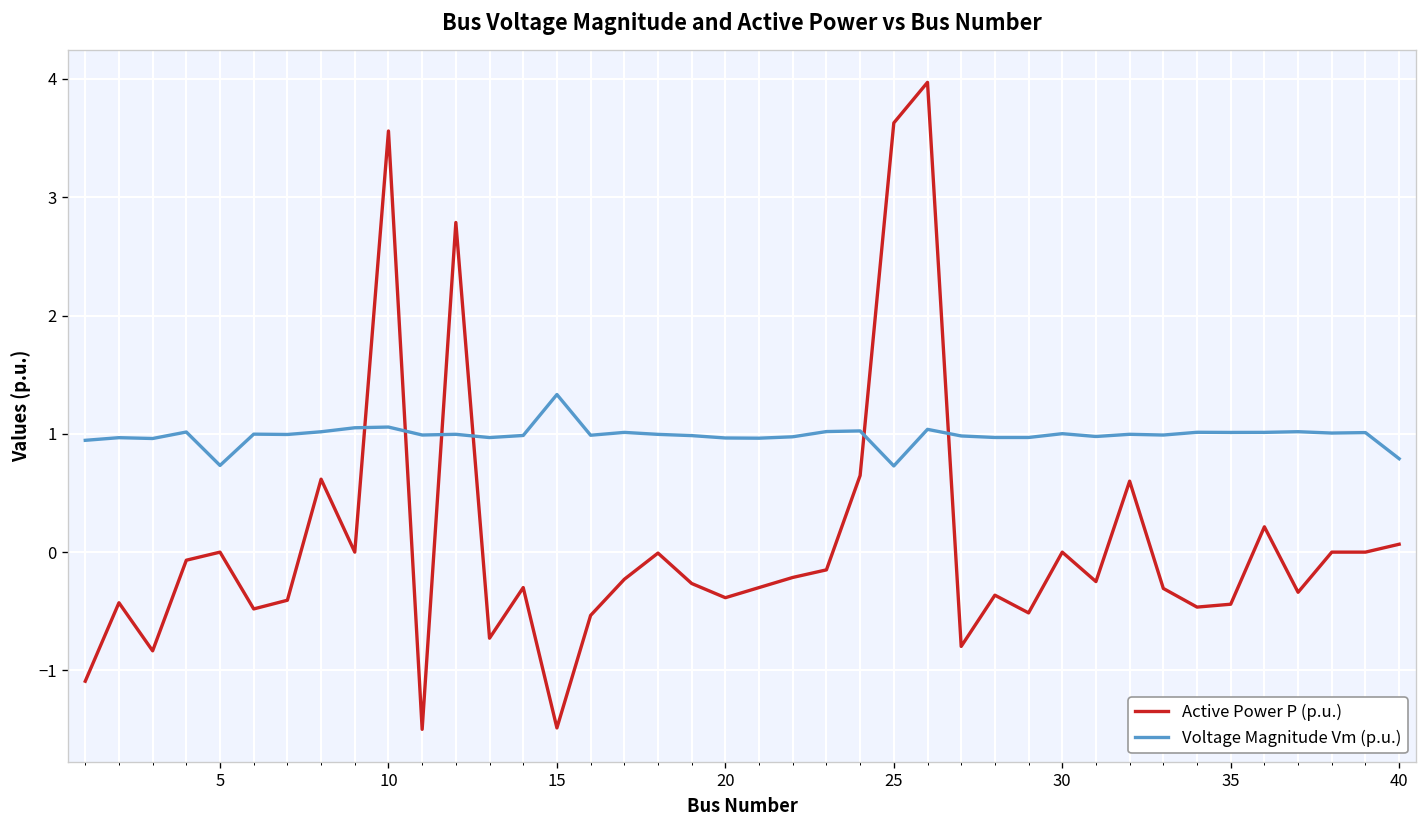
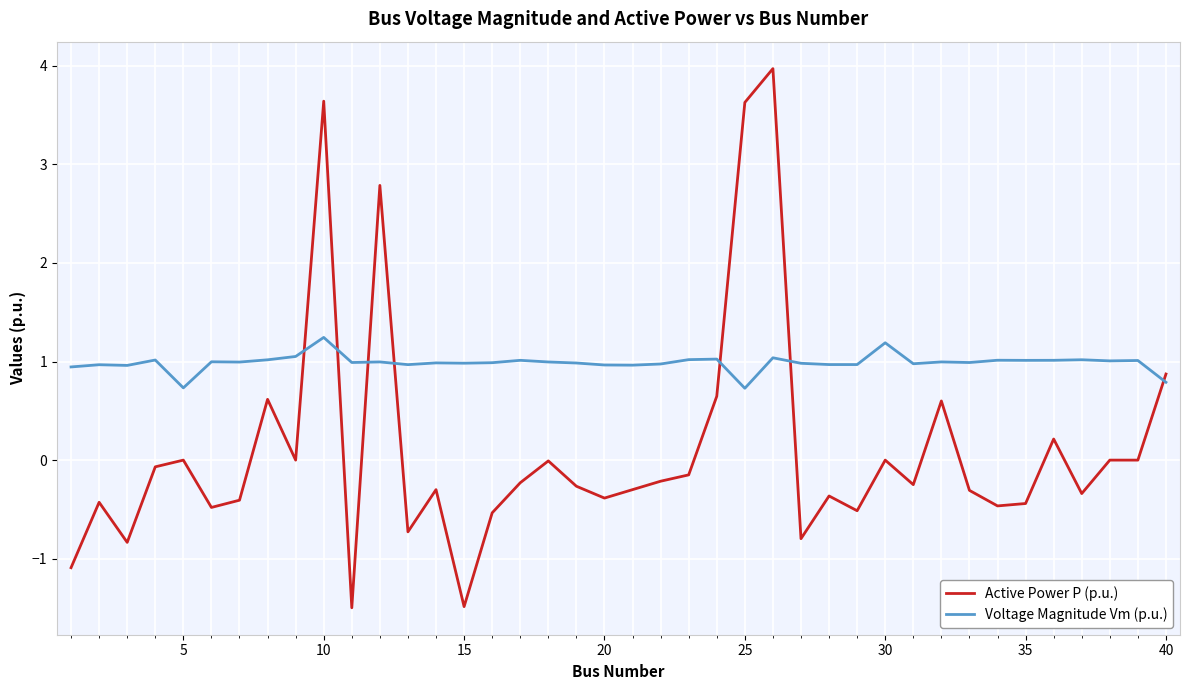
  {
    "Active Power P (p.u.)": {
      "5": 0.0,
-     "10": 3.56,
+     "10": 3.64,
      "15": -1.5,
      "20": -0.4,
      "25": 3.6,
      "30": 0.0,
      "35": -0.4,
-     "40": 0.1
+     "40": 0.9
    },
    "Voltage Magnitude Vm (p.u.)": {
      "5": 0.7,
-     "10": 1.1,
-     "15": 1.3,
+     "10": 1.2,
+     "15": 1.0,
      "20": 1.0,
      "25": 0.7,
-     "30": 1.0,
+     "30": 1.2,
      "35": 1.0,
      "40": 0.8
    }
  }
